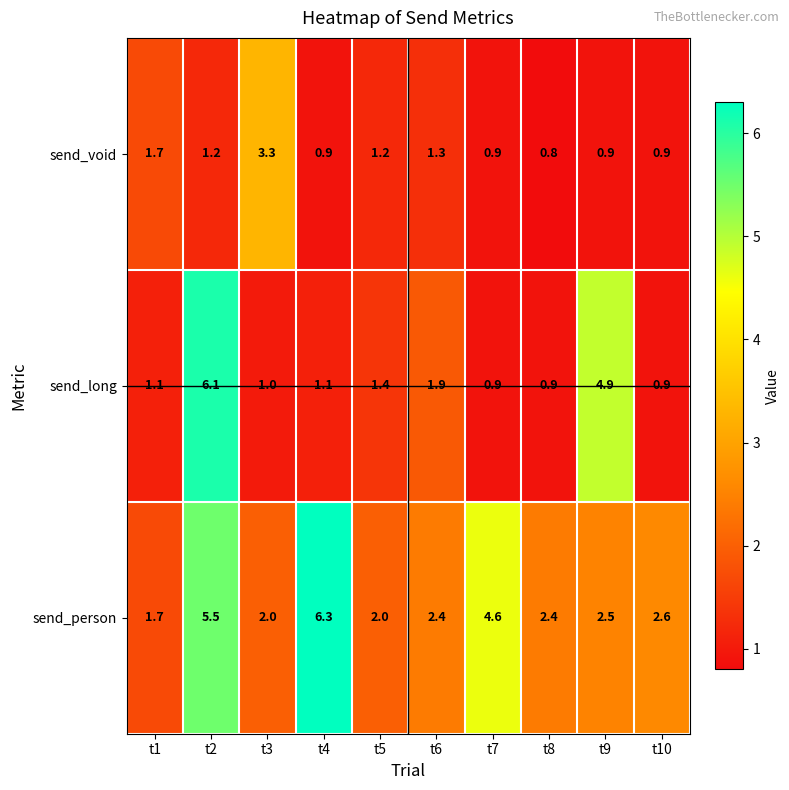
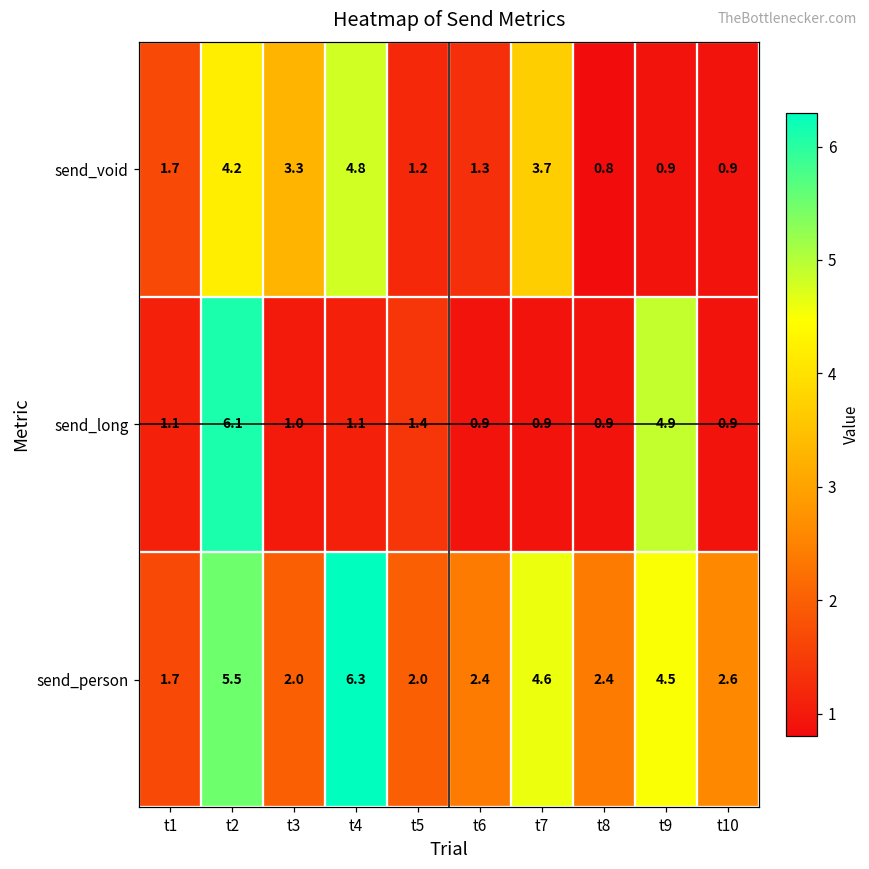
  {
    "send_void": {
      "t1": 1.7,
-     "t2": 1.2,
+     "t2": 4.2,
      "t3": 3.3,
-     "t4": 0.9,
+     "t4": 4.8,
      "t5": 1.2,
      "t6": 1.3,
-     "t7": 0.9,
+     "t7": 3.7,
      "t8": 0.8,
      "t9": 0.9,
      "t10": 0.9
    },
    "send_long": {
      "t1": 1.1,
      "t2": 6.1,
      "t3": 1.0,
      "t4": 1.1,
      "t5": 1.4,
-     "t6": 1.9,
+     "t6": 0.9,
      "t7": 0.9,
      "t8": 0.9,
      "t9": 4.9,
      "t10": 0.9
    },
    "send_person": {
      "t1": 1.7,
      "t2": 5.5,
      "t3": 2.0,
      "t4": 6.3,
      "t5": 2.0,
      "t6": 2.4,
      "t7": 4.6,
      "t8": 2.4,
-     "t9": 2.5,
+     "t9": 4.5,
      "t10": 2.6
    }
  }
